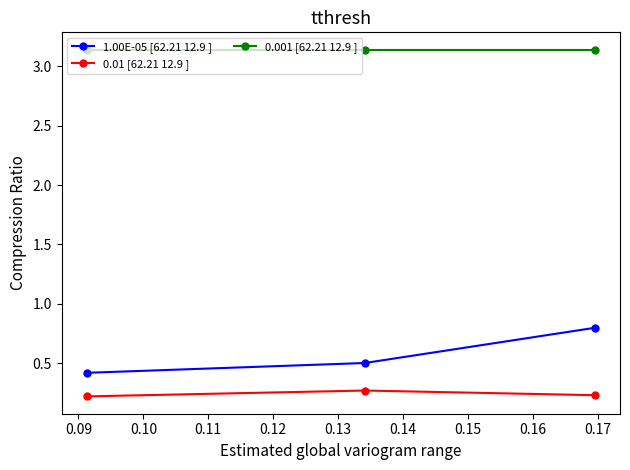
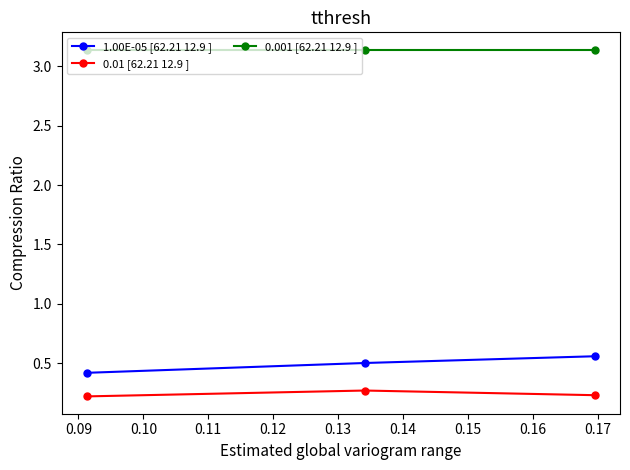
  {
    "1.00E-05 [62.21 12.9 ]": {
-     "0.17": 0.80
+     "0.17": 0.56
    },
    "0.01 [62.21 12.9 ]": {
      "0.17": 0.23
    },
    "0.001 [62.21 12.9 ]": {
      "0.17": 3.14
    }
  }
